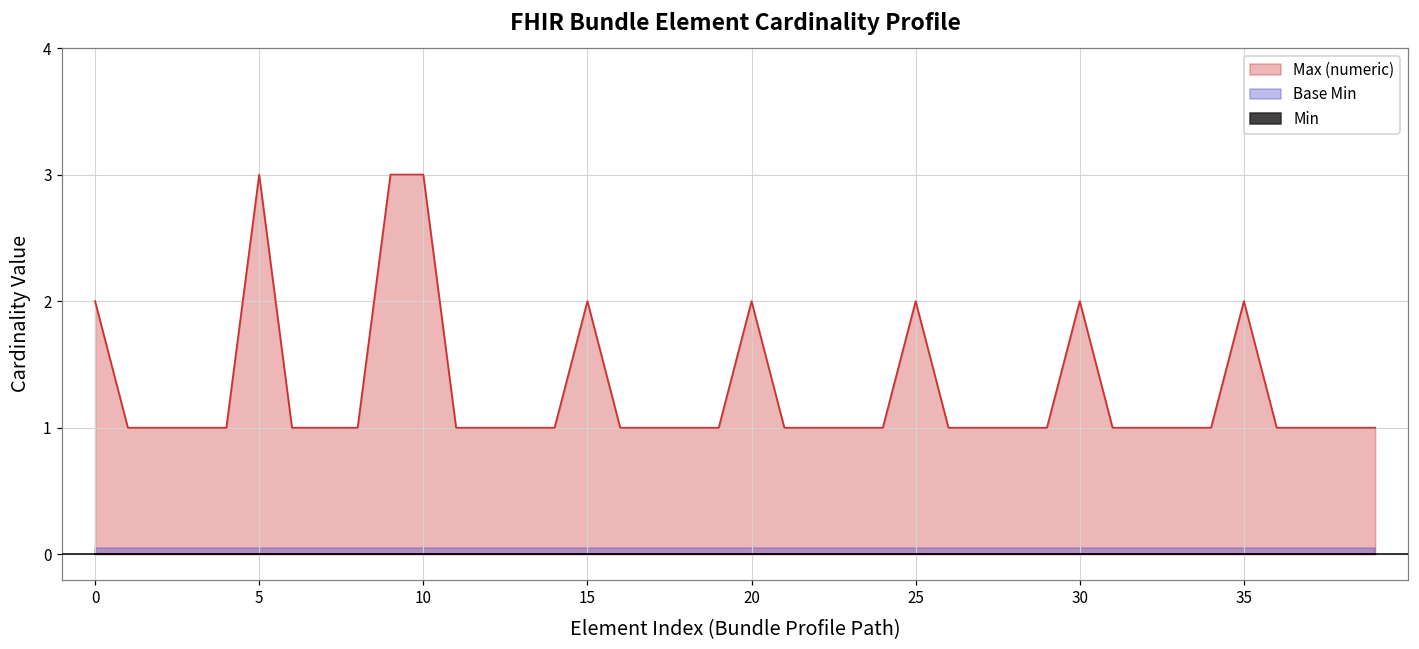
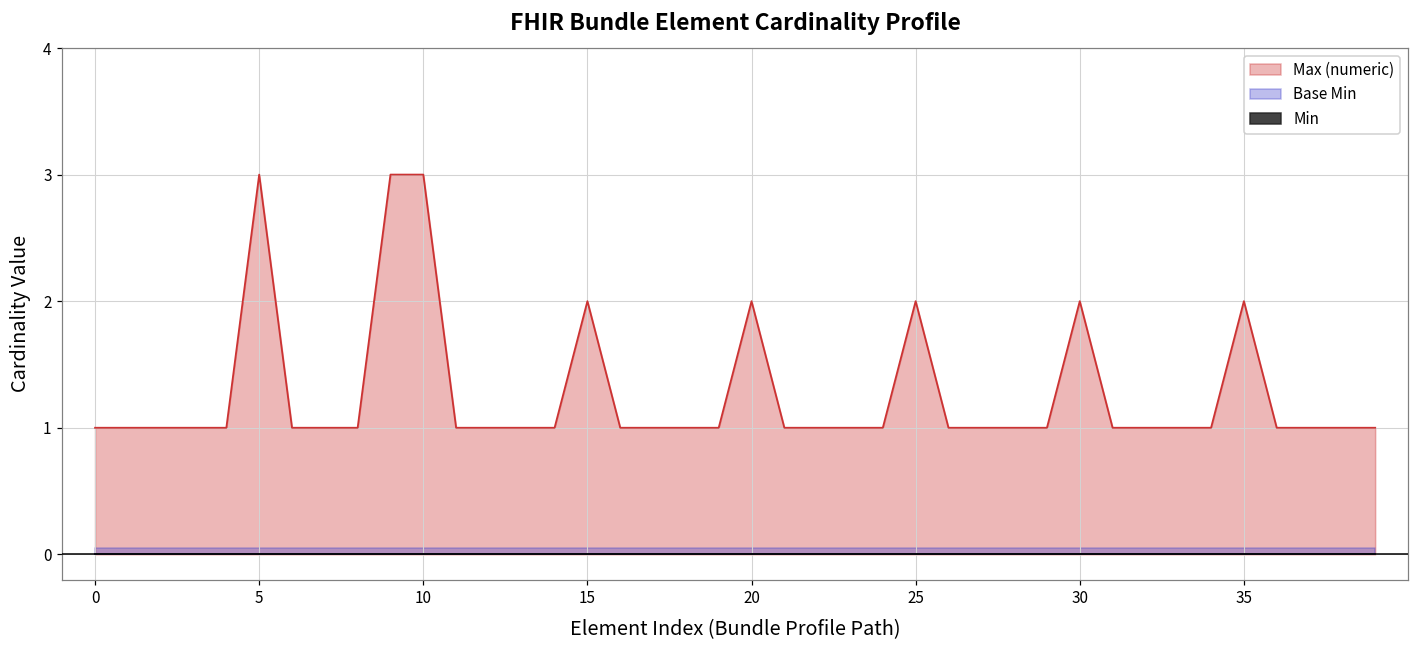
  {
    "Max (numeric)": {
-     "0": 2,
+     "0": 1,
      "5": 3,
      "10": 3,
      "15": 2,
      "20": 2,
      "25": 2,
      "30": 2,
      "35": 2
    },
    "Base Min": {
      "0": 0.05,
      "5": 0.05,
      "10": 0.05,
      "15": 0.05,
      "20": 0.05,
      "25": 0.05,
      "30": 0.05,
      "35": 0.05
    },
    "Min": {
      "0": 0,
      "5": 0,
      "10": 0,
      "15": 0,
      "20": 0,
      "25": 0,
      "30": 0,
      "35": 0
    }
  }
